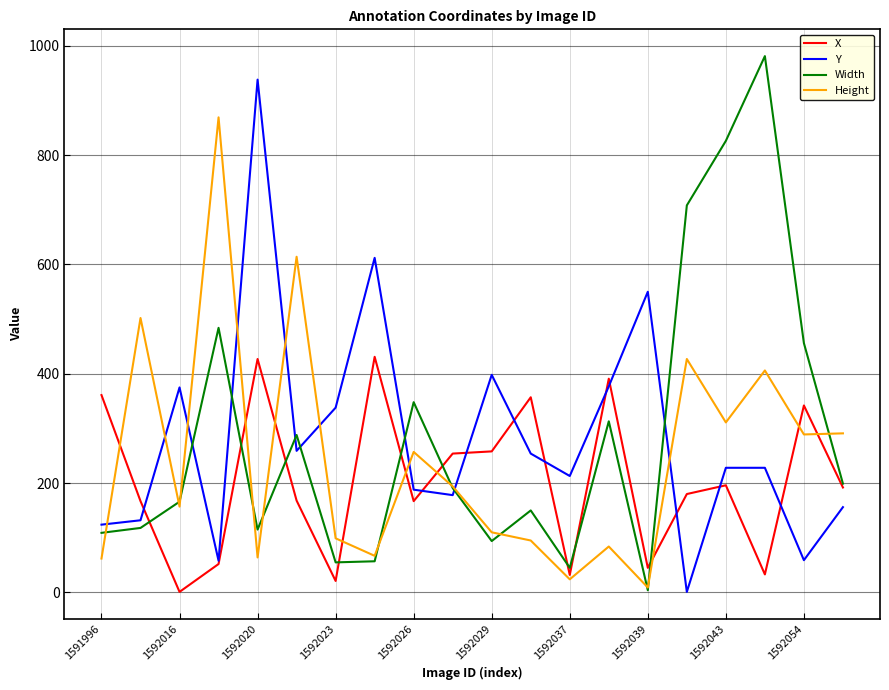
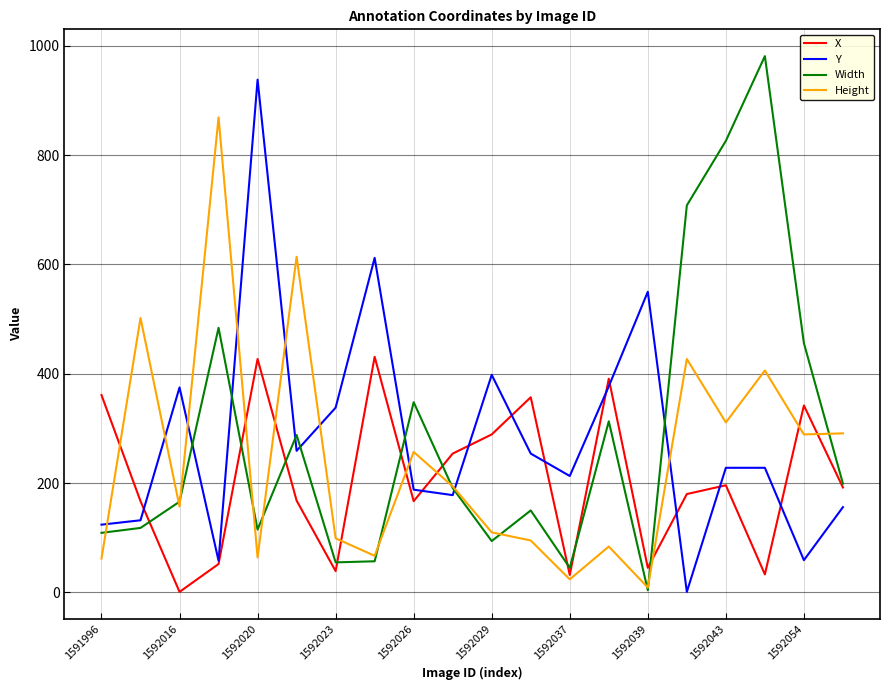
  {
    "X": {
      "1591996": 360,
      "1592016": 0,
      "1592020": 430,
-     "1592023": 20,
+     "1592023": 40,
      "1592026": 170,
-     "1592029": 260,
+     "1592029": 290,
      "1592037": 30,
      "1592039": 50,
      "1592043": 200,
      "1592054": 340
    },
    "Y": {
      "1591996": 120,
      "1592016": 380,
      "1592020": 940,
      "1592023": 340,
      "1592026": 190,
      "1592029": 400,
      "1592037": 210,
      "1592039": 550,
      "1592043": 230,
      "1592054": 60
    },
    "Width": {
      "1591996": 110,
      "1592016": 170,
      "1592020": 120,
      "1592023": 60,
      "1592026": 350,
      "1592029": 90,
      "1592037": 50,
      "1592039": 0,
      "1592043": 830,
      "1592054": 460
    },
    "Height": {
      "1591996": 60,
      "1592016": 160,
      "1592020": 60,
      "1592023": 100,
      "1592026": 260,
      "1592029": 110,
      "1592037": 20,
      "1592039": 10,
      "1592043": 310,
      "1592054": 290
    }
  }
